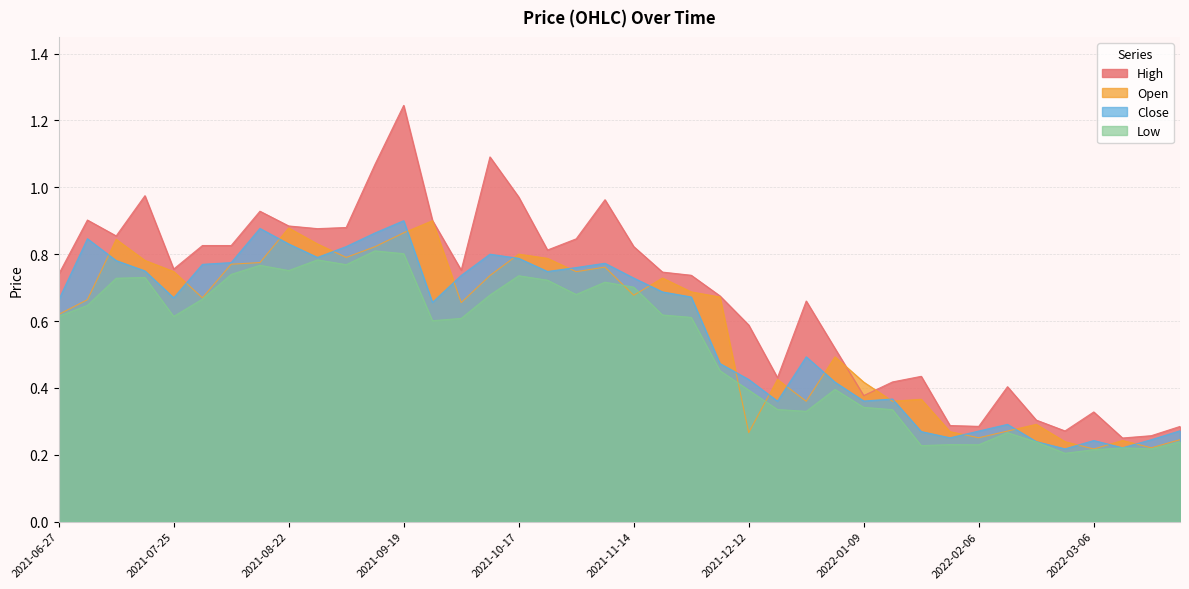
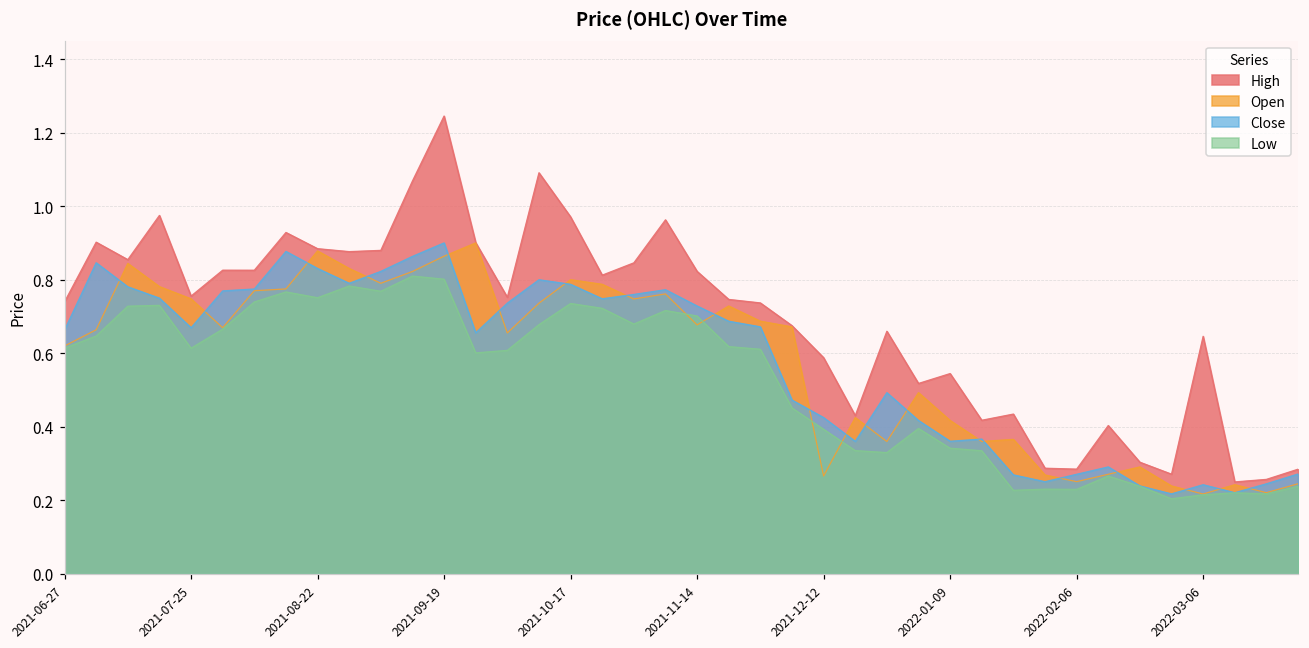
  {
    "High": {
      "2021-06-27": 0.74,
      "2021-07-25": 0.76,
      "2021-09-19": 1.25,
      "2021-10-17": 0.97,
      "2021-11-14": 0.82,
      "2021-12-12": 0.59,
-     "2022-01-09": 0.38,
+     "2022-01-09": 0.54,
      "2022-02-06": 0.29,
-     "2022-03-06": 0.33
+     "2022-03-06": 0.65
    },
    "Open": {
      "2021-07-25": 0.75,
      "2021-09-19": 0.86,
      "2021-10-17": 0.80,
      "2021-11-14": 0.68,
      "2021-12-12": 0.27,
      "2022-01-09": 0.42,
      "2022-02-06": 0.25
    },
    "Close": {
      "2021-06-27": 0.66,
      "2021-07-25": 0.67,
      "2021-08-22": 0.83,
      "2021-09-19": 0.90,
      "2021-10-17": 0.79,
      "2021-11-14": 0.73,
      "2021-12-12": 0.43,
      "2022-01-09": 0.36,
      "2022-02-06": 0.27,
      "2022-03-06": 0.24
    },
    "Low": {
      "2021-07-25": 0.61,
      "2021-08-22": 0.75,
      "2021-09-19": 0.80,
      "2021-10-17": 0.74,
      "2021-11-14": 0.70,
      "2021-12-12": 0.39,
      "2022-01-09": 0.34,
      "2022-02-06": 0.23
    }
  }
